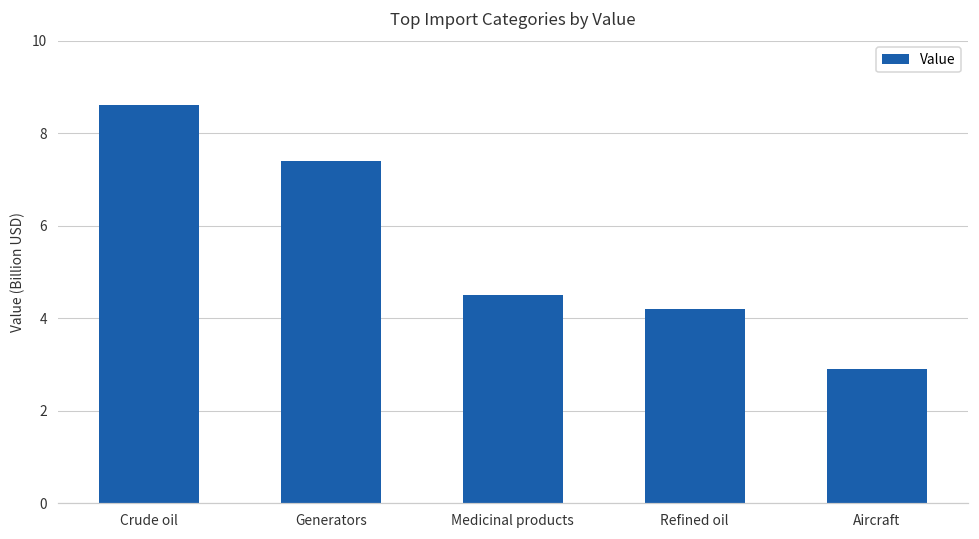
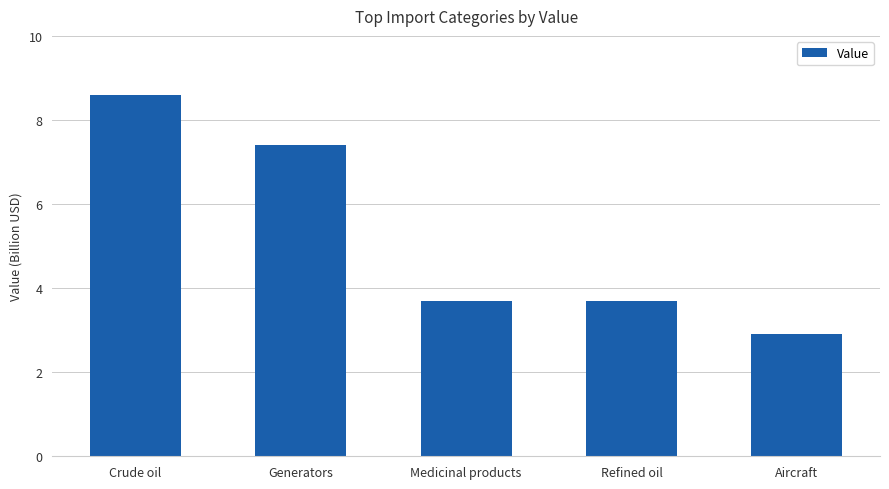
  {
    "Crude oil": 8.6,
    "Generators": 7.4,
-   "Medicinal products": 4.5,
-   "Refined oil": 4.2,
+   "Medicinal products": 3.7,
+   "Refined oil": 3.7,
    "Aircraft": 2.9
  }
